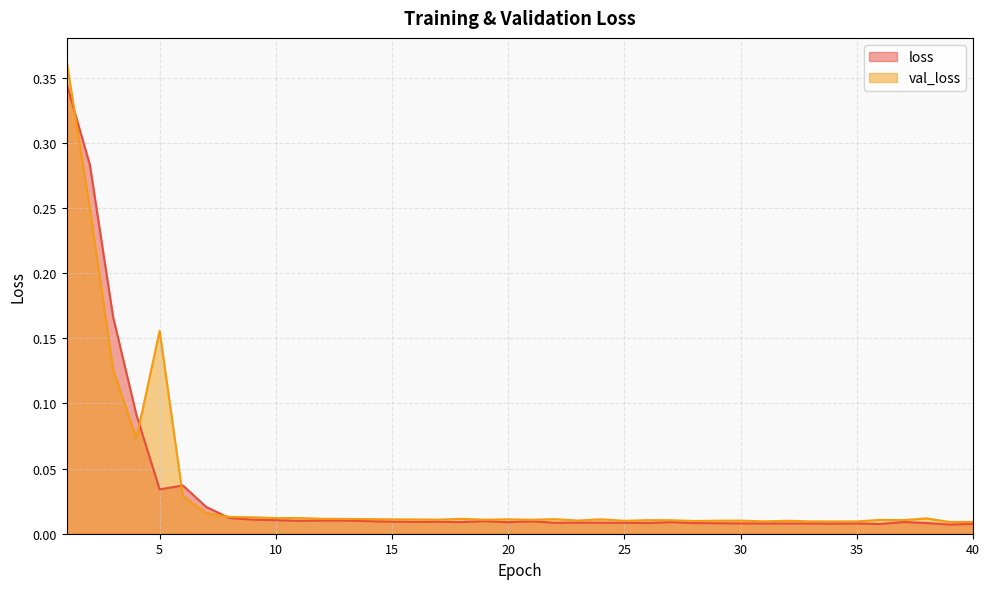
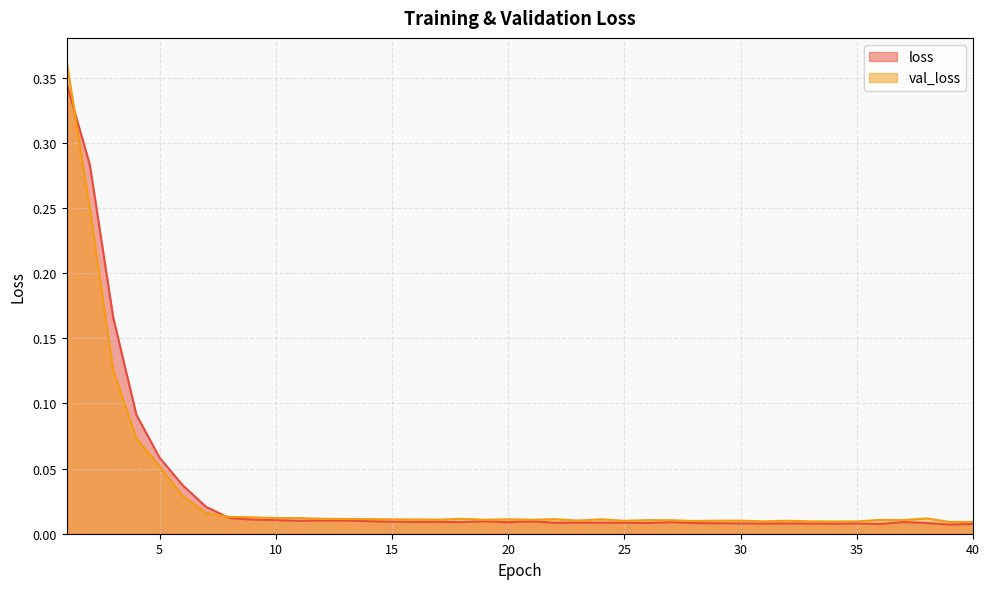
  {
    "loss": {
-     "5": 0.034,
+     "5": 0.058,
      "20": 0.009,
      "30": 0.008
    },
    "val_loss": {
-     "5": 0.156,
+     "5": 0.052,
      "20": 0.011,
      "30": 0.010
    }
  }
